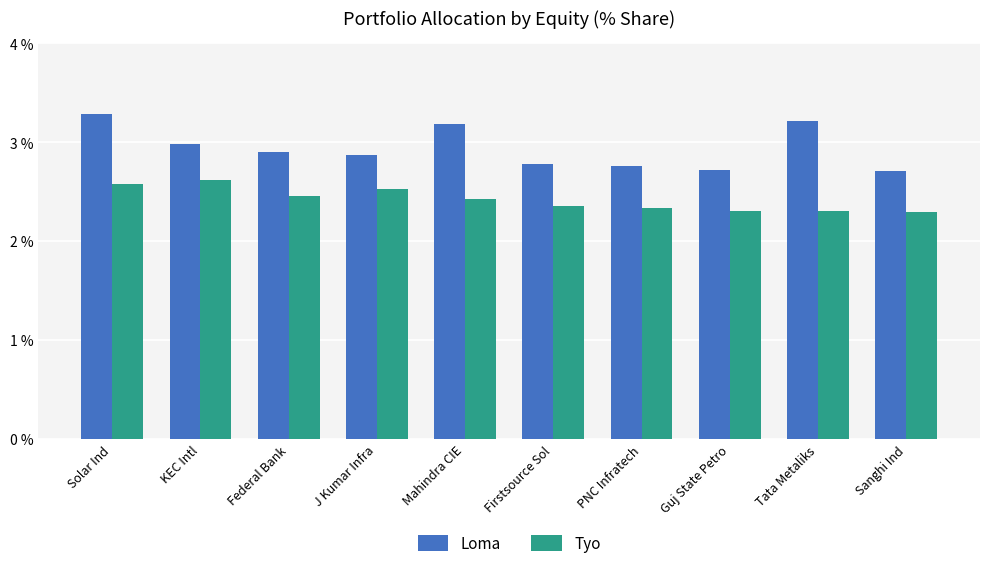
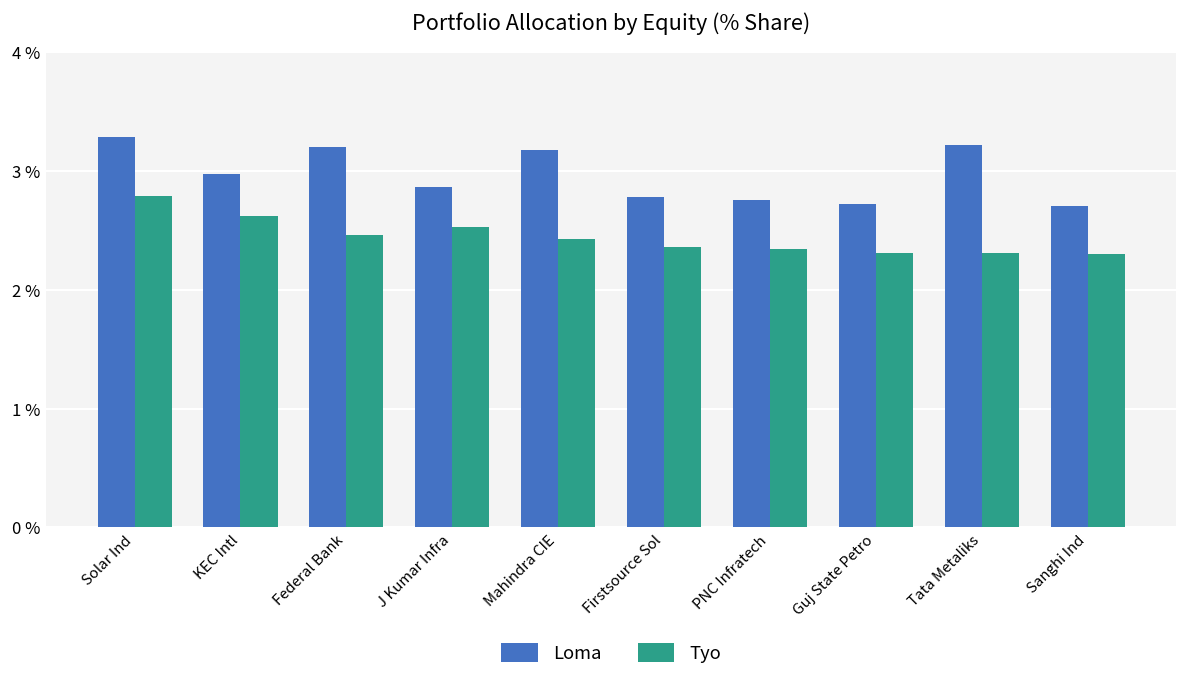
  {
    "Loma": {
      "Solar Ind": "3.3 %",
      "KEC Intl": "3.0 %",
-     "Federal Bank": "2.9 %",
+     "Federal Bank": "3.2 %",
      "J Kumar Infra": "2.9 %",
      "Mahindra CIE": "3.2 %",
      "Firstsource Sol": "2.8 %",
      "PNC Infratech": "2.8 %",
      "Guj State Petro": "2.7 %",
      "Tata Metaliks": "3.2 %",
      "Sanghi Ind": "2.7 %"
    },
    "Tyo": {
-     "Solar Ind": "2.6 %",
+     "Solar Ind": "2.8 %",
      "KEC Intl": "2.6 %",
      "Federal Bank": "2.5 %",
      "J Kumar Infra": "2.5 %",
      "Mahindra CIE": "2.4 %",
      "Firstsource Sol": "2.4 %",
      "PNC Infratech": "2.3 %",
      "Guj State Petro": "2.3 %",
      "Tata Metaliks": "2.3 %",
      "Sanghi Ind": "2.3 %"
    }
  }
